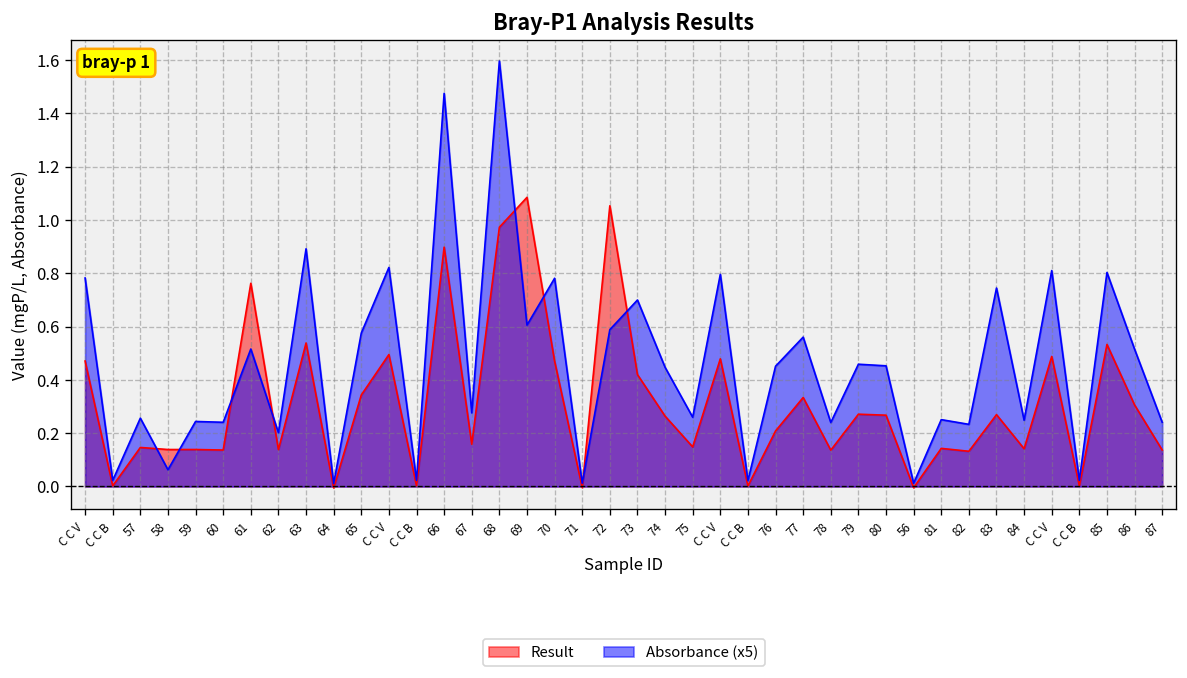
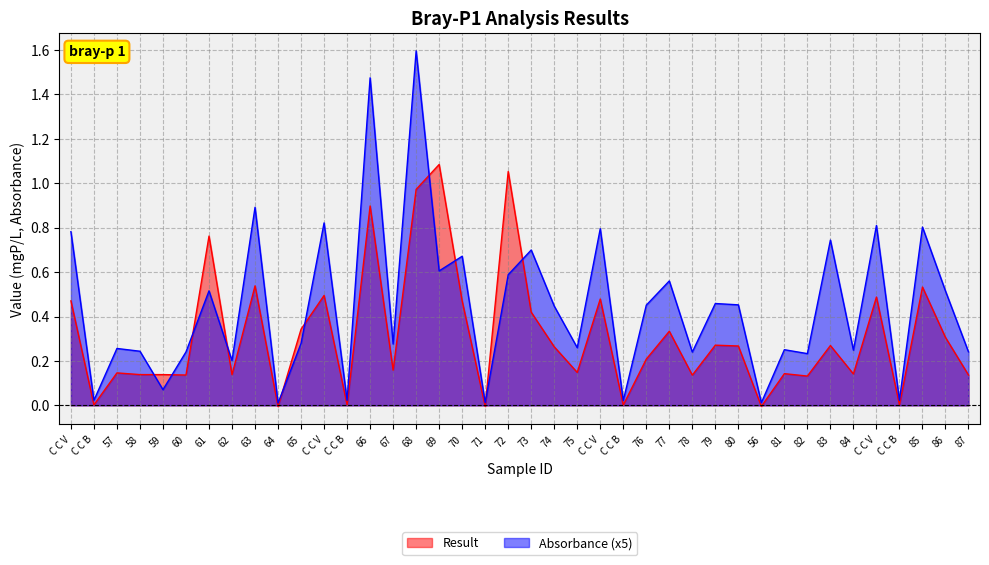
  {
    "Absorbance (x5)": {
      "57": 0.26,
-     "58": 0.06,
-     "59": 0.24,
+     "58": 0.24,
+     "59": 0.07,
      "60": 0.24,
      "61": 0.52,
      "62": 0.20,
      "63": 0.89,
-     "65": 0.58,
+     "65": 0.28,
      "66": 1.47,
      "67": 0.28,
      "68": 1.60,
      "69": 0.61,
-     "70": 0.78,
+     "70": 0.67,
      "71": 0.01,
      "72": 0.59,
      "73": 0.70,
      "74": 0.45,
      "75": 0.26,
      "76": 0.45,
      "77": 0.56,
      "78": 0.24,
      "79": 0.46,
      "80": 0.45,
      "56": 0.01,
      "81": 0.25,
      "82": 0.23,
      "83": 0.74,
      "84": 0.25,
      "85": 0.80,
      "86": 0.51,
      "87": 0.24
    }
  }
